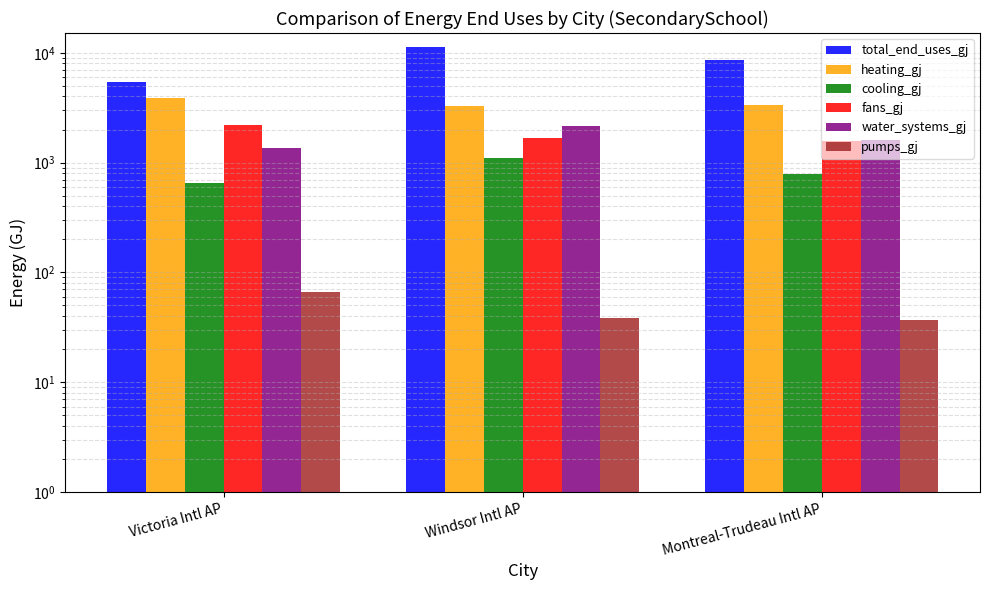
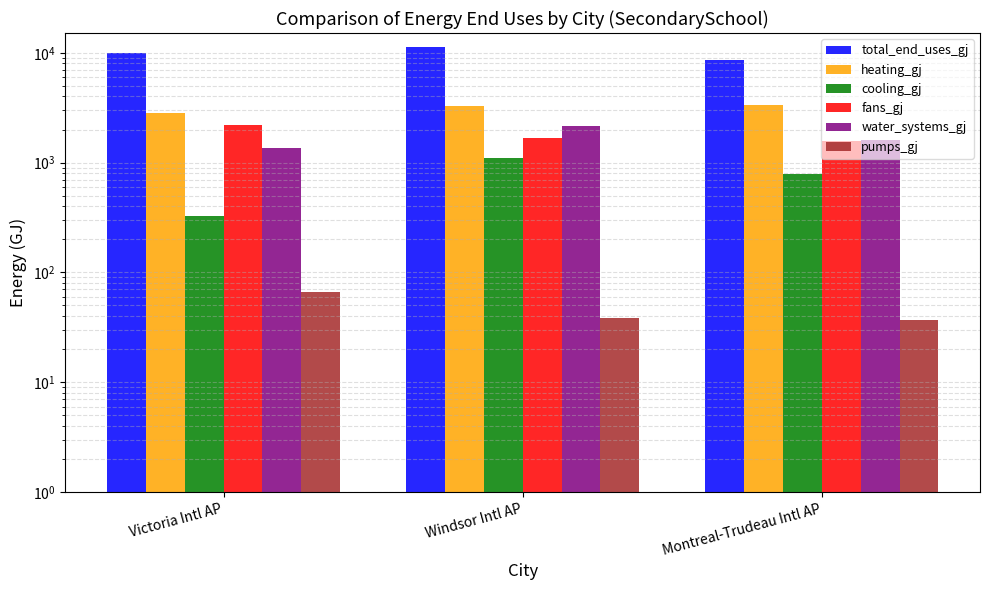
  {
    "total_end_uses_gj": {
-     "Victoria Intl AP": 5000,
+     "Victoria Intl AP": 10000,
      "Windsor Intl AP": 11000,
      "Montreal-Trudeau Intl AP": 9000
    },
    "heating_gj": {
-     "Victoria Intl AP": 3900,
+     "Victoria Intl AP": 2800,
      "Windsor Intl AP": 3300,
      "Montreal-Trudeau Intl AP": 3400
    },
    "cooling_gj": {
-     "Victoria Intl AP": 600,
+     "Victoria Intl AP": 320,
      "Windsor Intl AP": 1100,
      "Montreal-Trudeau Intl AP": 800
    },
    "fans_gj": {
      "Victoria Intl AP": 2200,
      "Windsor Intl AP": 1700
    },
    "water_systems_gj": {
      "Victoria Intl AP": 1400,
      "Windsor Intl AP": 2200
    },
    "pumps_gj": {
      "Victoria Intl AP": 70,
      "Windsor Intl AP": 38,
      "Montreal-Trudeau Intl AP": 37
    }
  }
